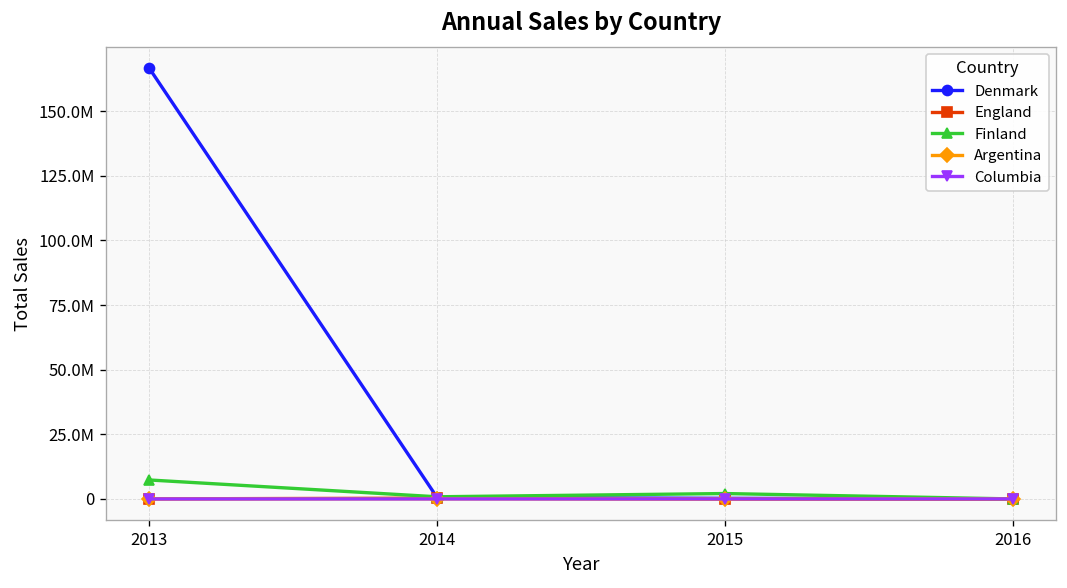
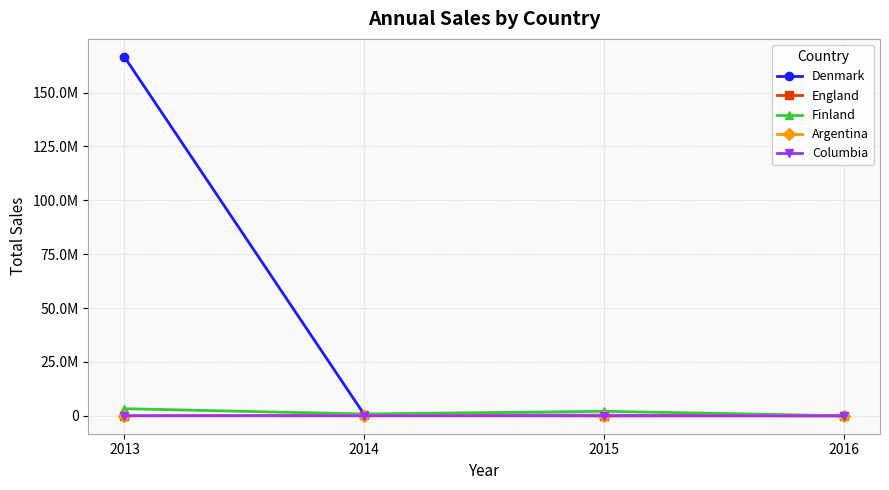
  {
    "Denmark": {
      "2013": 167000000
    },
    "Finland": {
-     "2013": 7000000,
+     "2013": 3000000,
      "2015": 2000000
    }
  }
